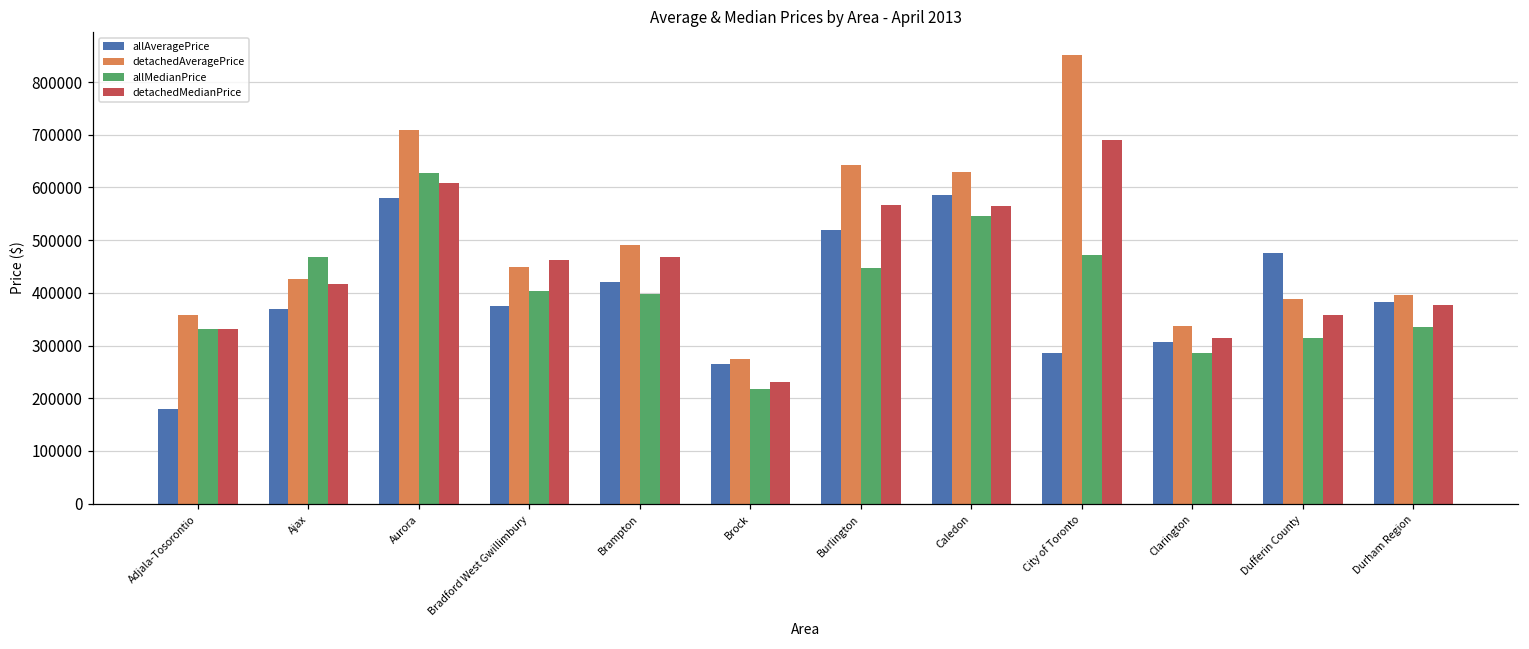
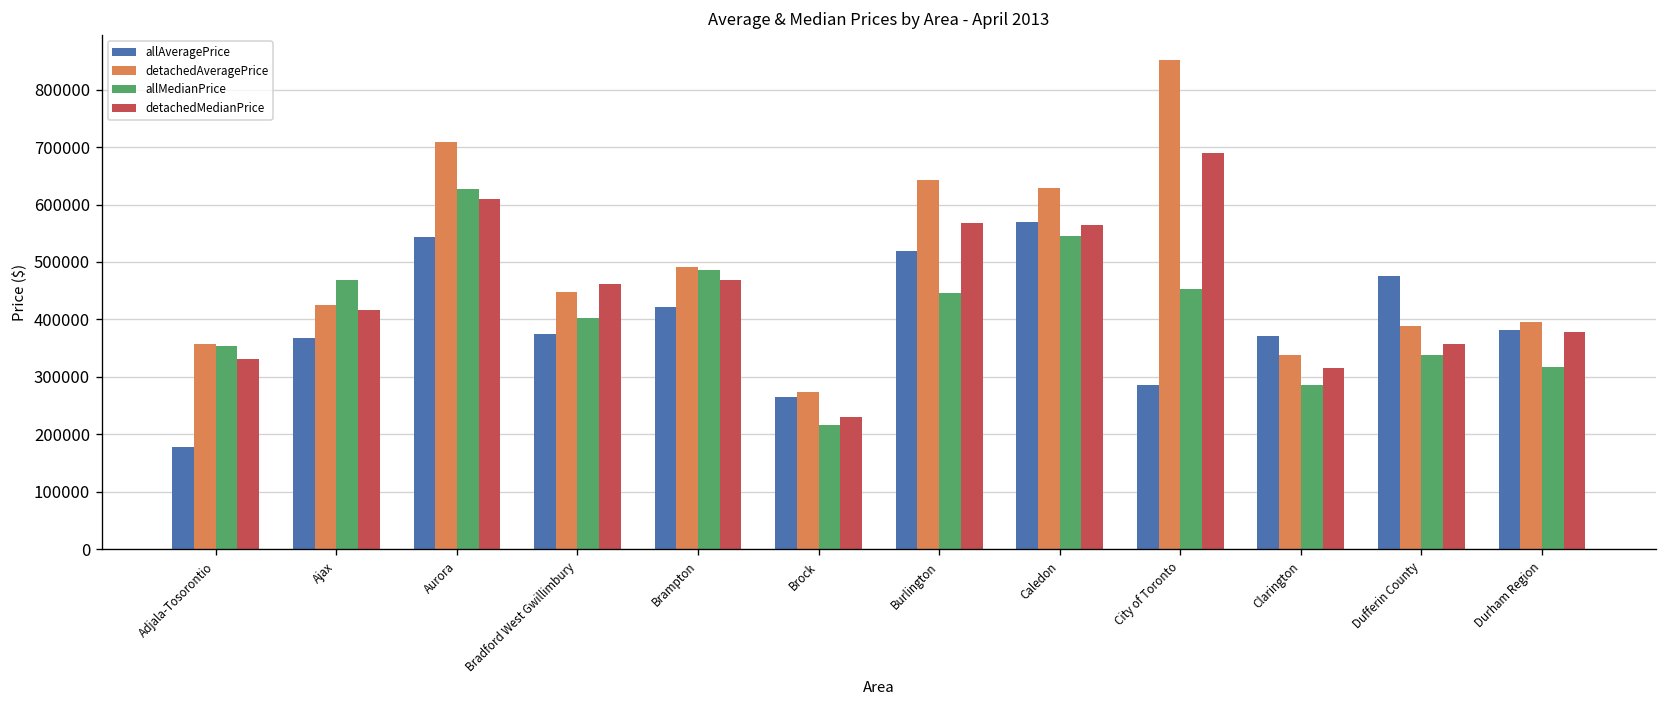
  {
    "allAveragePrice": {
      "Adjala-Tosorontio": 180000,
      "Ajax": 370000,
-     "Aurora": 580000,
+     "Aurora": 540000,
      "Bradford West Gwillimbury": 370000,
      "Brampton": 420000,
      "Brock": 270000,
      "Burlington": 520000,
-     "Caledon": 590000,
+     "Caledon": 570000,
      "City of Toronto": 290000,
-     "Clarington": 310000,
+     "Clarington": 370000,
      "Dufferin County": 480000,
      "Durham Region": 380000
    },
    "allMedianPrice": {
-     "Adjala-Tosorontio": 330000,
+     "Adjala-Tosorontio": 350000,
      "Ajax": 470000,
      "Aurora": 630000,
      "Bradford West Gwillimbury": 400000,
-     "Brampton": 400000,
+     "Brampton": 490000,
      "Brock": 220000,
      "Burlington": 450000,
      "Caledon": 550000,
-     "City of Toronto": 470000,
+     "City of Toronto": 450000,
      "Clarington": 290000,
-     "Dufferin County": 310000,
-     "Durham Region": 340000
+     "Dufferin County": 340000,
+     "Durham Region": 320000
    }
  }
